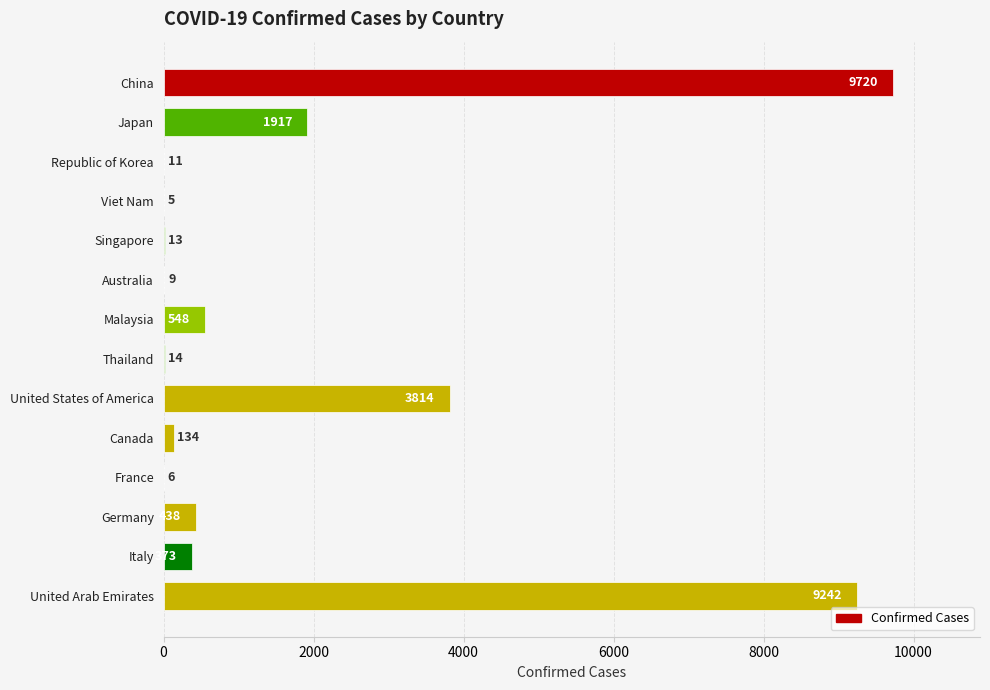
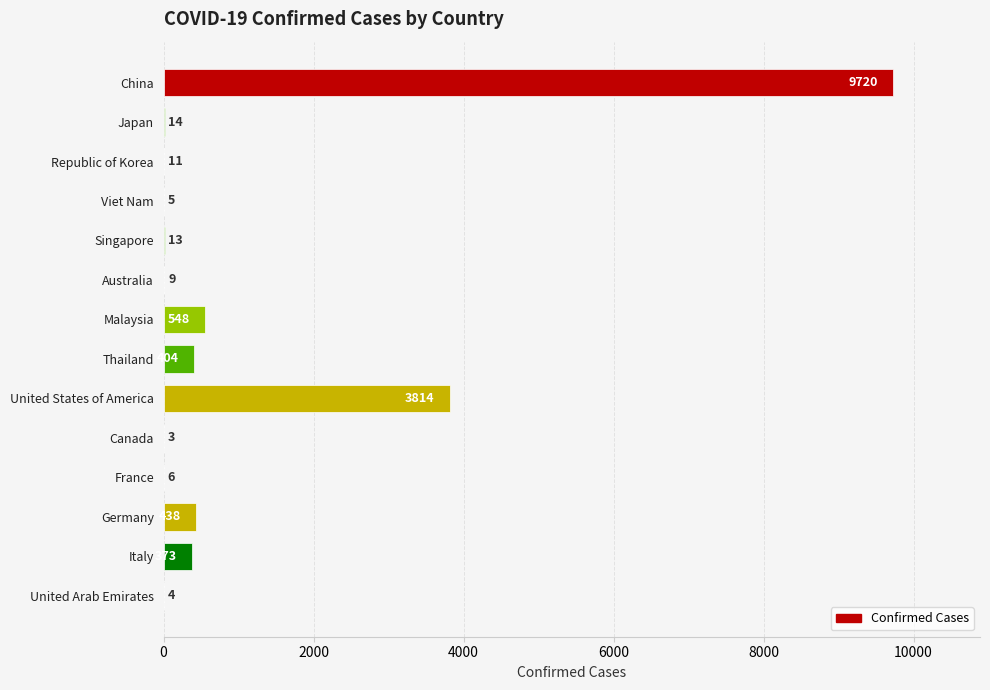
  {
    "China": 9720,
-   "Japan": 1917,
+   "Japan": 14,
    "Republic of Korea": 11,
    "Viet Nam": 5,
    "Singapore": 13,
    "Australia": 9,
    "Malaysia": 548,
-   "Thailand": 14,
+   "Thailand": 404,
    "United States of America": 3814,
-   "Canada": 134,
+   "Canada": 3,
    "France": 6,
    "Germany": 438,
-   "United Arab Emirates": 9242
+   "United Arab Emirates": 4
  }
